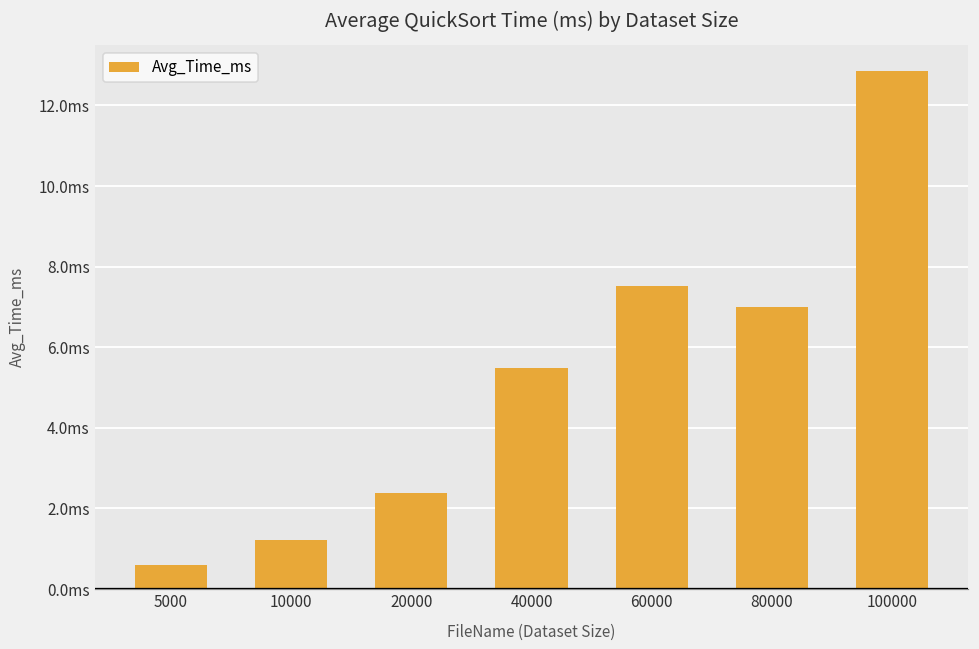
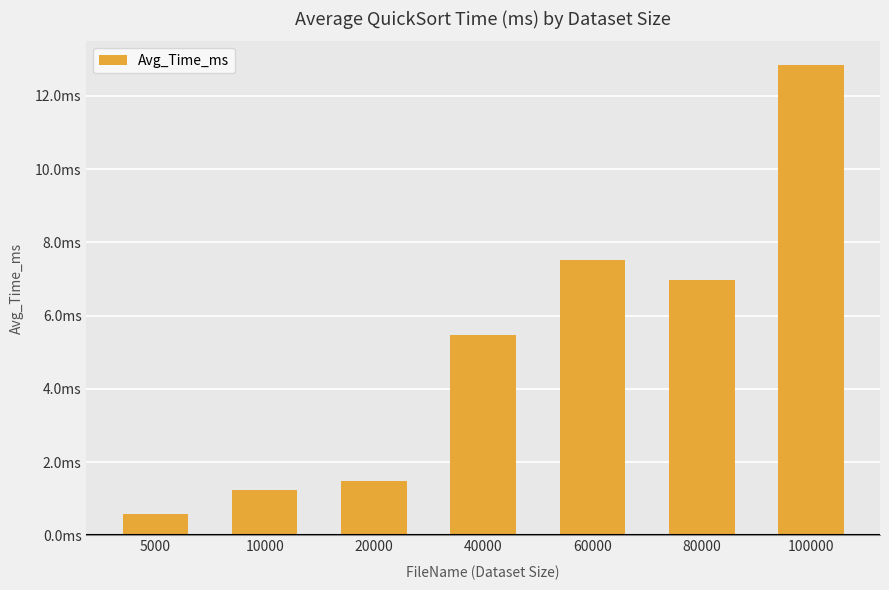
  {
    "5000": "0.6ms",
    "10000": "1.2ms",
-   "20000": "2.4ms",
+   "20000": "1.5ms",
    "40000": "5.5ms",
    "60000": "7.5ms",
    "80000": "7.0ms",
    "100000": "12.8ms"
  }
